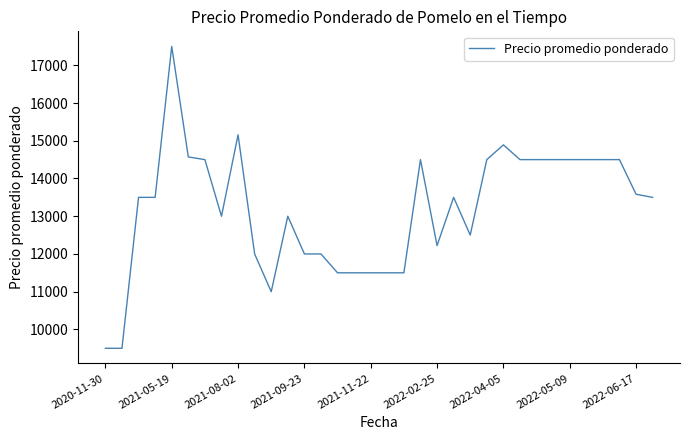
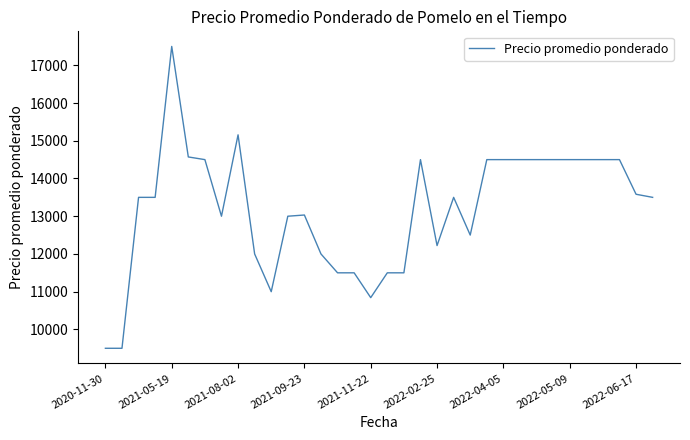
  {
    "2020-11-30": 9500,
    "2021-05-19": 17500,
    "2021-08-02": 15200,
-   "2021-09-23": 12000,
-   "2021-11-22": 11500,
+   "2021-09-23": 13000,
+   "2021-11-22": 10800,
    "2022-02-25": 12200,
-   "2022-04-05": 14900,
+   "2022-04-05": 14500,
    "2022-05-09": 14500,
    "2022-06-17": 13600
  }
